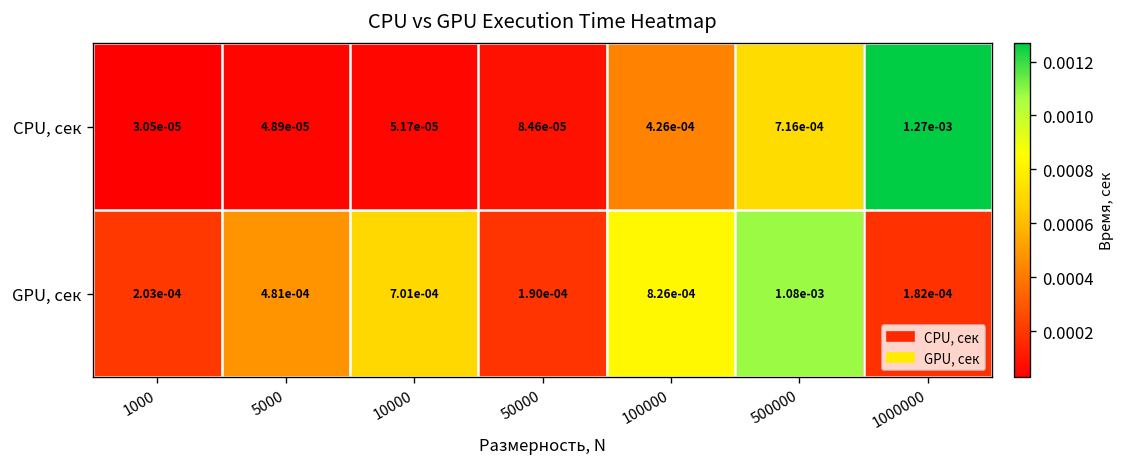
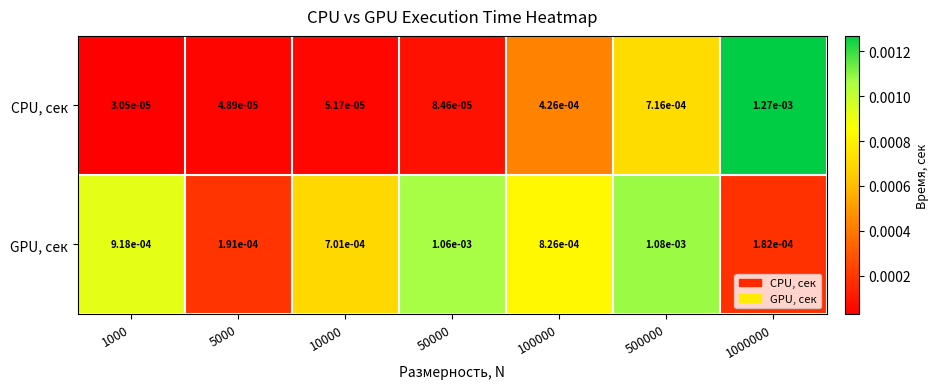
  {
    "CPU, сек": {
      "1000": "3.05e-05",
      "5000": "4.89e-05",
      "10000": "5.17e-05",
      "50000": "8.46e-05",
      "100000": "4.26e-04",
      "500000": "7.16e-04",
      "1000000": "1.27e-03"
    },
    "GPU, сек": {
-     "1000": "2.03e-04",
-     "5000": "4.81e-04",
+     "1000": "9.18e-04",
+     "5000": "1.91e-04",
      "10000": "7.01e-04",
-     "50000": "1.90e-04",
+     "50000": "1.06e-03",
      "100000": "8.26e-04",
      "500000": "1.08e-03",
      "1000000": "1.82e-04"
    }
  }
